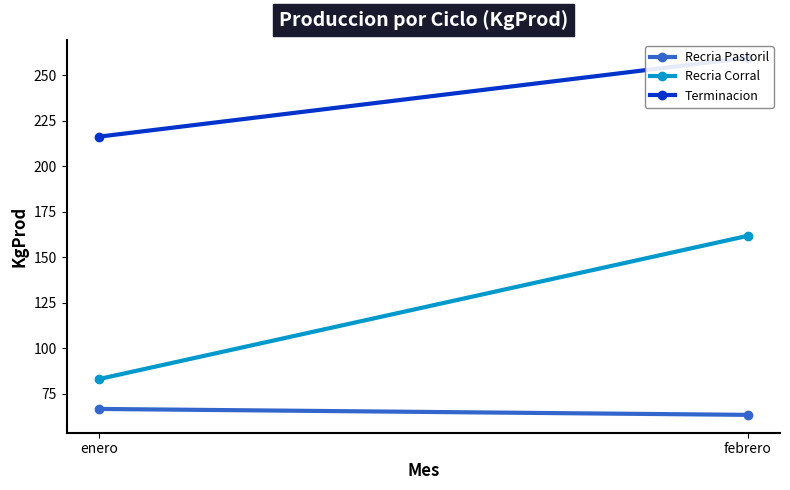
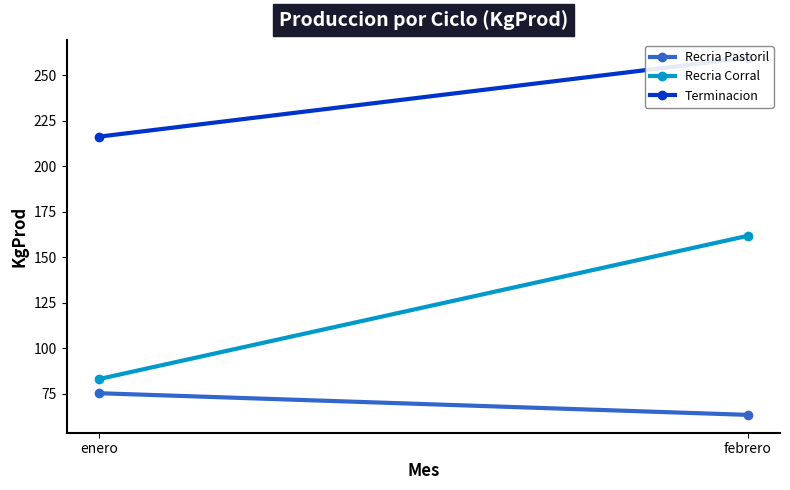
  {
    "Recria Pastoril": {
-     "enero": 67,
+     "enero": 75,
      "febrero": 63
    },
    "Recria Corral": {
      "enero": 83,
      "febrero": 162
    },
    "Terminacion": {
      "enero": 216
    }
  }
